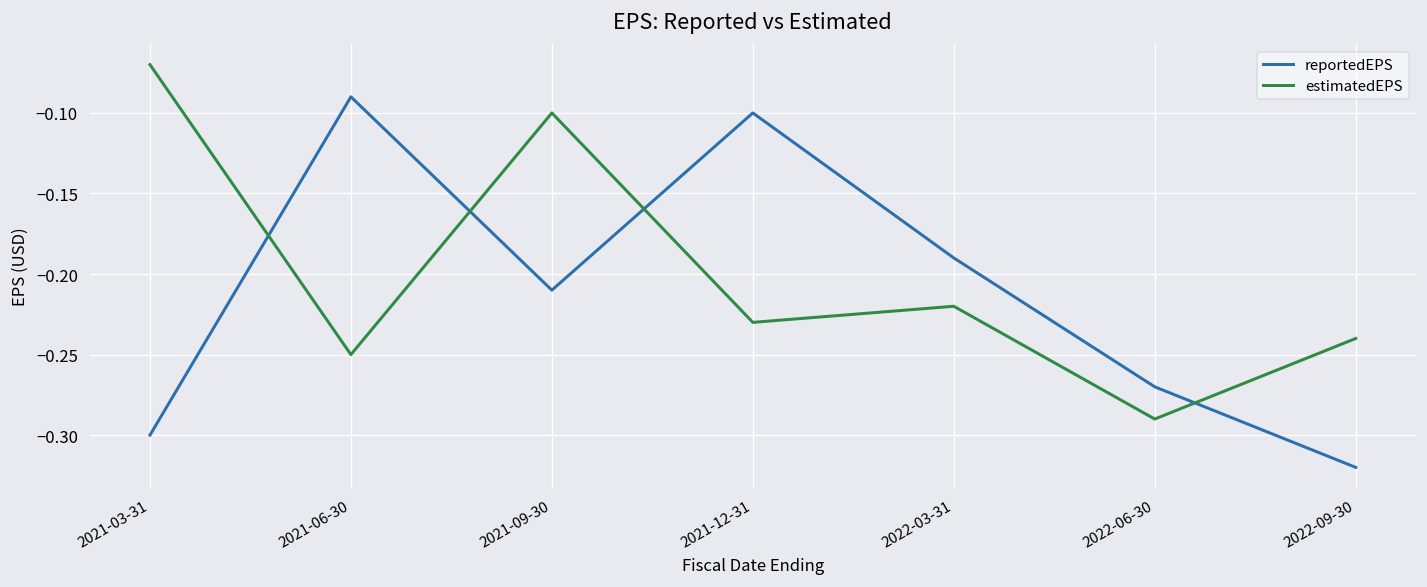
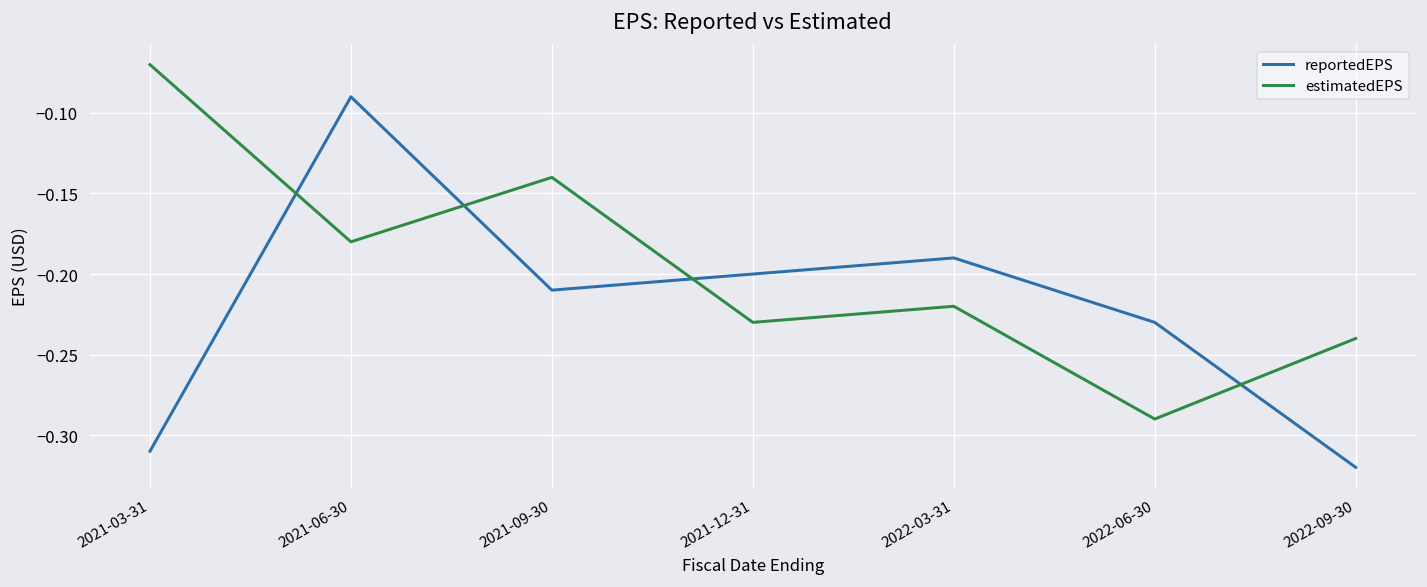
  {
    "reportedEPS": {
-     "2021-03-31": -0.30,
+     "2021-03-31": -0.31,
      "2021-06-30": -0.09,
      "2021-09-30": -0.21,
-     "2021-12-31": -0.1,
+     "2021-12-31": -0.2,
      "2022-03-31": -0.19,
-     "2022-06-30": -0.27,
+     "2022-06-30": -0.23,
      "2022-09-30": -0.32
    },
    "estimatedEPS": {
      "2021-03-31": -0.07,
-     "2021-06-30": -0.25,
-     "2021-09-30": -0.10,
+     "2021-06-30": -0.18,
+     "2021-09-30": -0.14,
      "2021-12-31": -0.23,
      "2022-03-31": -0.22,
      "2022-06-30": -0.29,
      "2022-09-30": -0.24
    }
  }
